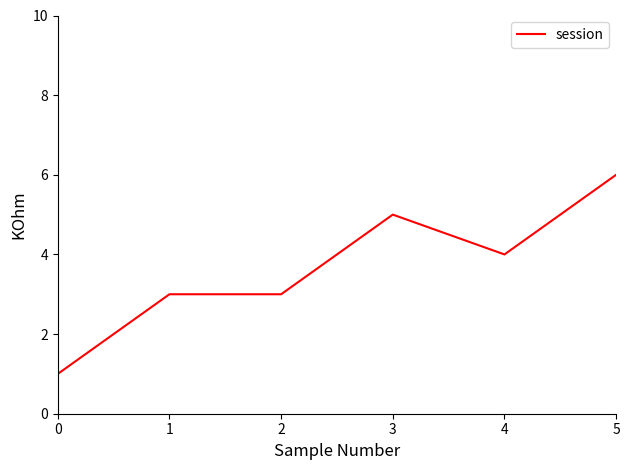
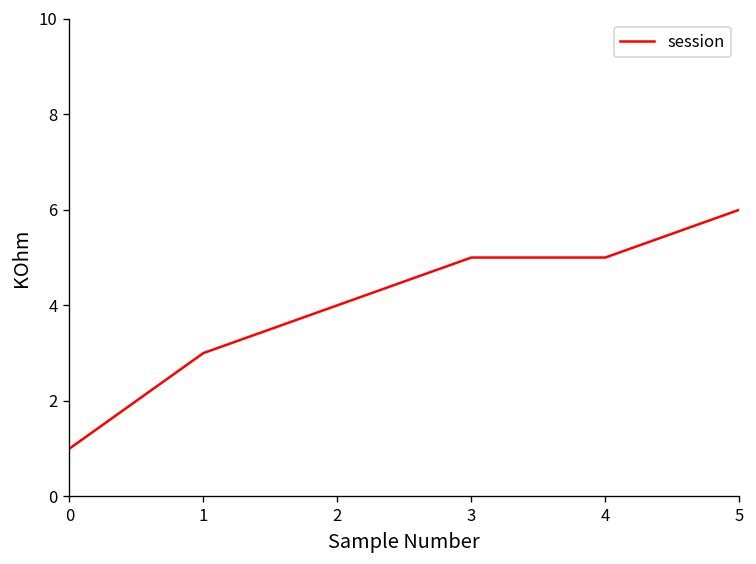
  {
    "0": 1,
    "1": 3,
-   "2": 3,
+   "2": 4,
    "3": 5,
-   "4": 4,
+   "4": 5,
    "5": 6
  }
